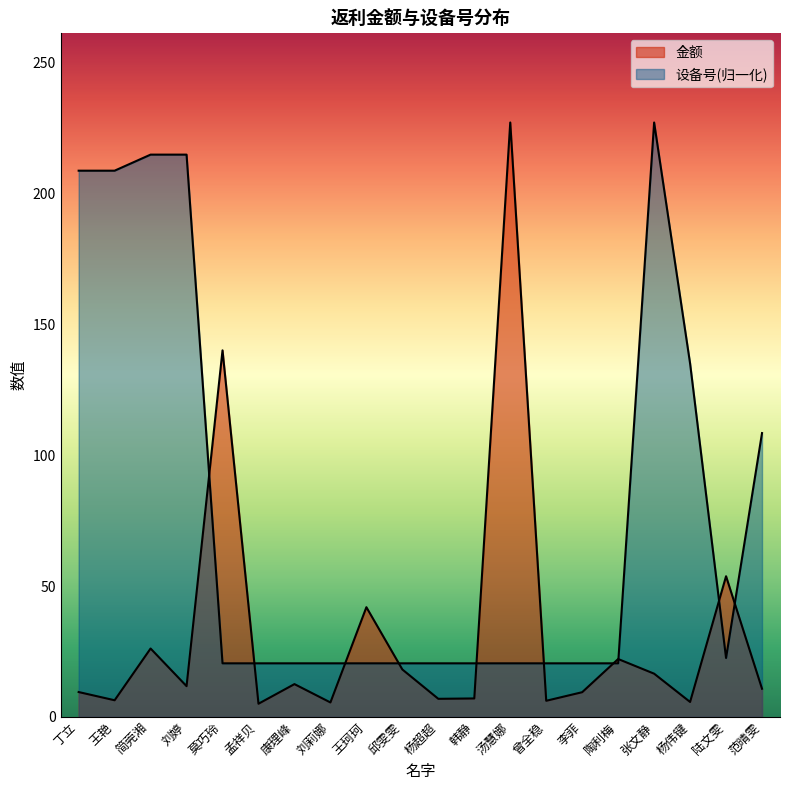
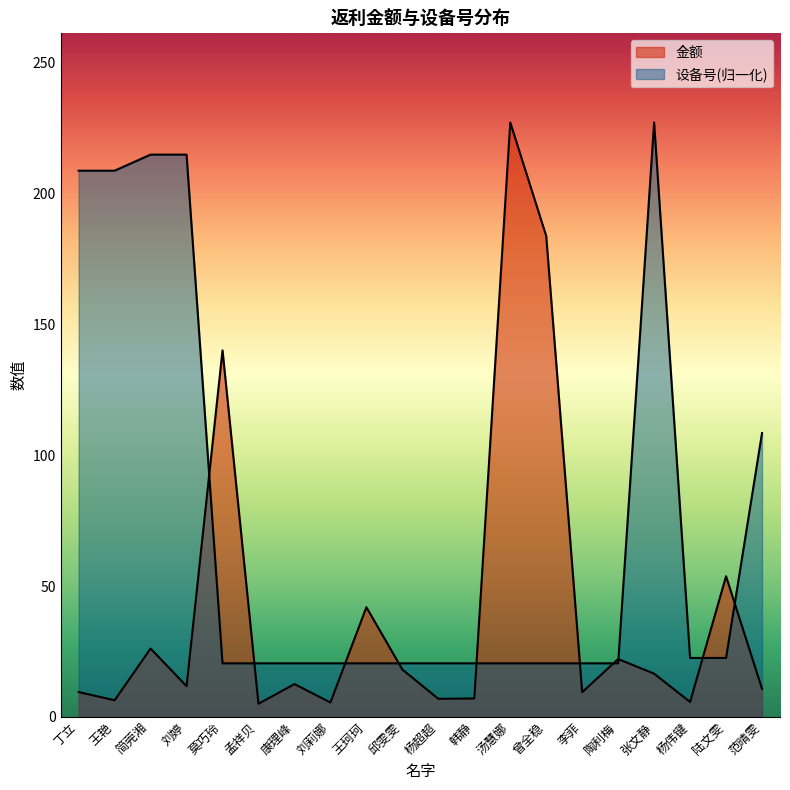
  {
    "金额": {
      "丁立": 9,
      "王艳": 6,
      "简莞湘": 26,
      "刘婷": 12,
      "莫巧玲": 140,
      "孟祥贝": 5,
      "康理峰": 13,
      "刘莉娜": 6,
      "王珂珂": 42,
      "邱雯雯": 18,
      "杨超超": 7,
      "韩静": 7,
      "汤慧娜": 227,
-     "曾全稳": 6,
+     "曾全稳": 184,
      "李菲": 9,
      "陶利梅": 22,
      "张文静": 17,
      "杨伟键": 6,
      "陆文雯": 54,
      "范晴雯": 11
    },
    "设备号(归一化)": {
      "丁立": 209,
      "王艳": 209,
      "简莞湘": 215,
      "刘婷": 215,
      "莫巧玲": 20,
      "孟祥贝": 20,
      "康理峰": 20,
      "刘莉娜": 20,
      "王珂珂": 20,
      "邱雯雯": 20,
      "杨超超": 20,
      "韩静": 20,
      "汤慧娜": 20,
      "曾全稳": 20,
      "李菲": 20,
      "陶利梅": 20,
      "张文静": 227,
-     "杨伟键": 135,
+     "杨伟键": 23,
      "陆文雯": 23,
      "范晴雯": 108
    }
  }
